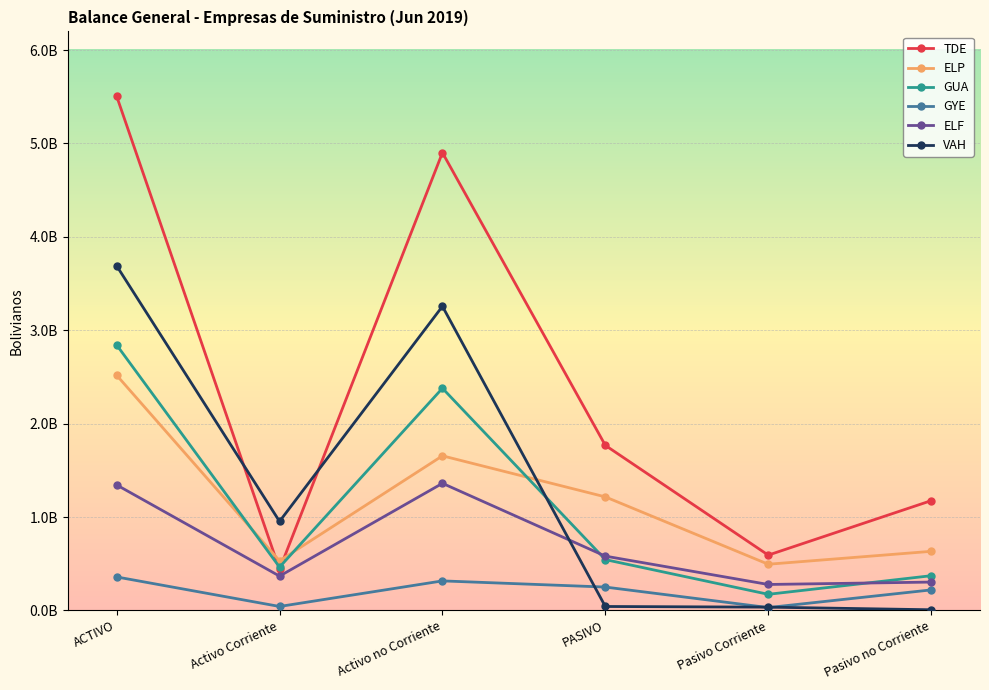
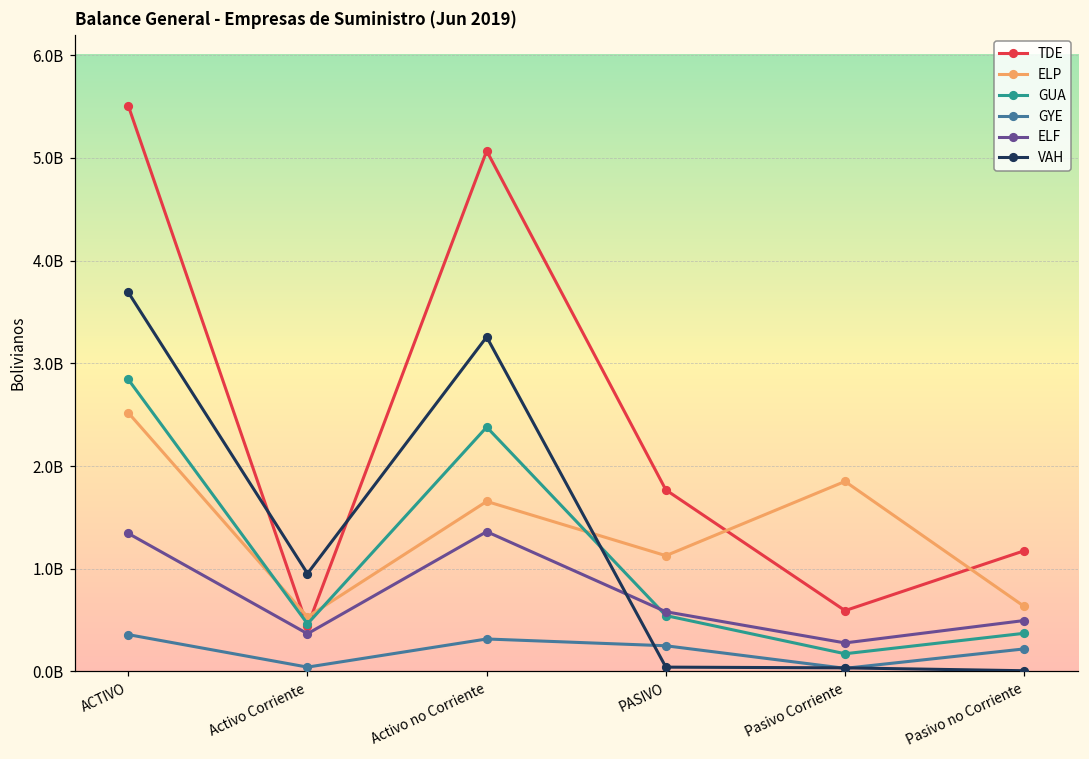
  {
    "TDE": {
      "ACTIVO": 5500000000,
-     "Activo no Corriente": 4900000000,
+     "Activo no Corriente": 5100000000,
      "PASIVO": 1800000000,
      "Pasivo Corriente": 600000000,
      "Pasivo no Corriente": 1200000000
    },
    "ELP": {
      "ACTIVO": 2500000000,
      "Activo Corriente": 500000000,
      "Activo no Corriente": 1700000000,
-     "PASIVO": 1200000000,
-     "Pasivo Corriente": 500000000,
+     "PASIVO": 1100000000,
+     "Pasivo Corriente": 1800000000,
      "Pasivo no Corriente": 600000000
    },
    "ELF": {
      "ACTIVO": 1300000000,
      "Activo Corriente": 400000000,
      "Activo no Corriente": 1400000000,
      "PASIVO": 600000000,
      "Pasivo Corriente": 300000000,
-     "Pasivo no Corriente": 300000000
+     "Pasivo no Corriente": 500000000
    },
    "VAH": {
      "ACTIVO": 3700000000,
      "Activo Corriente": 1000000000,
      "Activo no Corriente": 3300000000,
      "PASIVO": 0,
      "Pasivo no Corriente": 0
    }
  }
